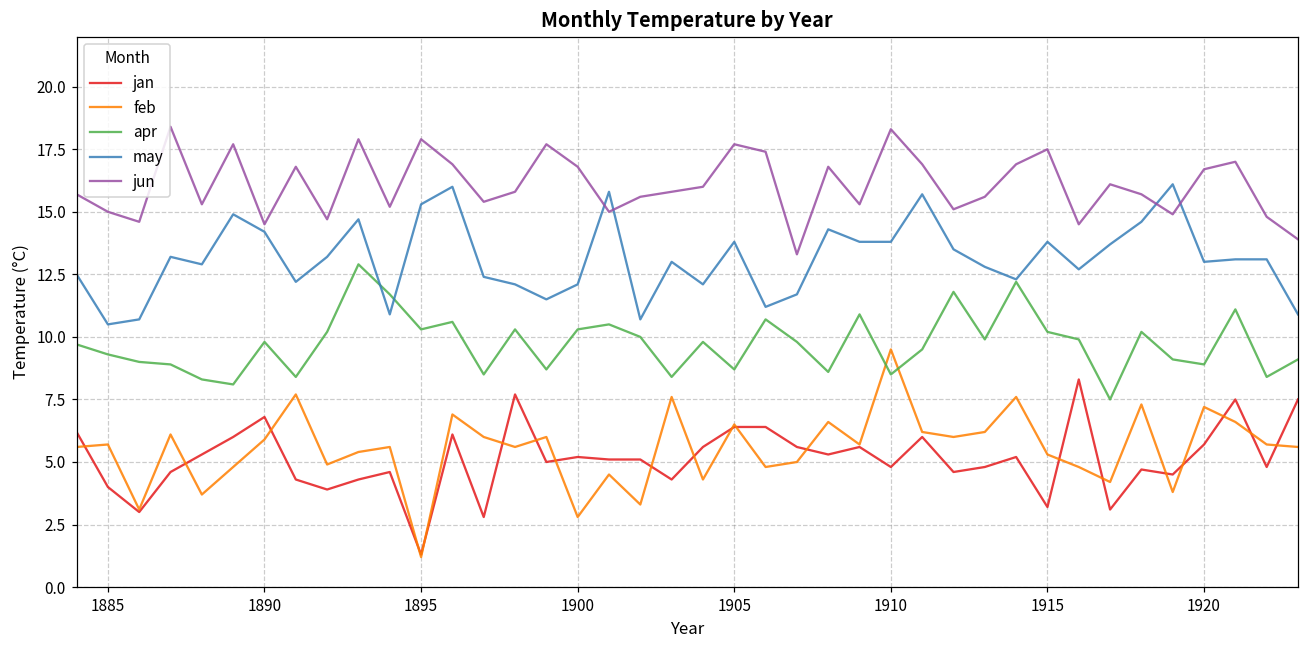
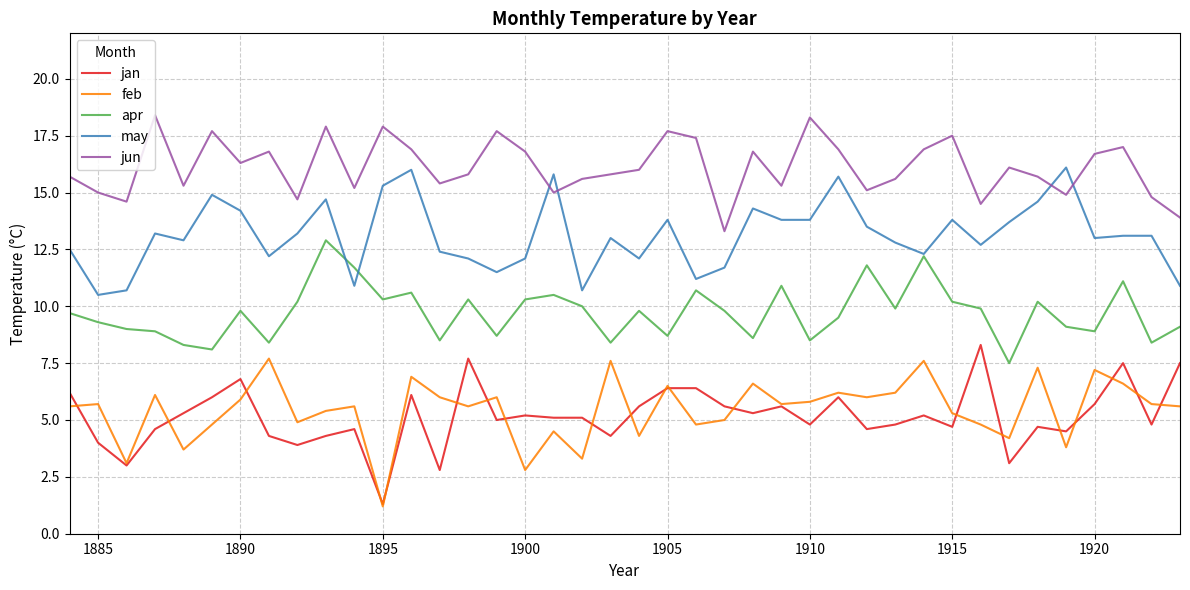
  {
    "jan": {
      "1885": 4.0,
      "1890": 6.8,
      "1900": 5.2,
      "1910": 4.8,
-     "1915": 3.2,
+     "1915": 4.7,
      "1920": 5.7
    },
    "feb": {
      "1885": 5.7,
      "1890": 5.9,
      "1900": 2.8,
-     "1910": 9.5,
+     "1910": 5.8,
      "1915": 5.3,
      "1920": 7.2
    },
    "apr": {
      "1885": 9.3,
      "1890": 9.8,
      "1895": 10.3,
      "1900": 10.3,
      "1905": 8.7,
      "1910": 8.5,
      "1915": 10.2,
      "1920": 8.9
    },
    "may": {
      "1885": 10.5,
      "1890": 14.2,
      "1895": 15.3,
      "1900": 12.1,
      "1905": 13.8,
      "1910": 13.8,
      "1915": 13.8,
      "1920": 13.0
    },
    "jun": {
      "1885": 15.0,
-     "1890": 14.5,
+     "1890": 16.3,
      "1895": 17.9,
      "1900": 16.8,
      "1905": 17.7,
      "1910": 18.3,
      "1915": 17.5,
      "1920": 16.7
    }
  }
